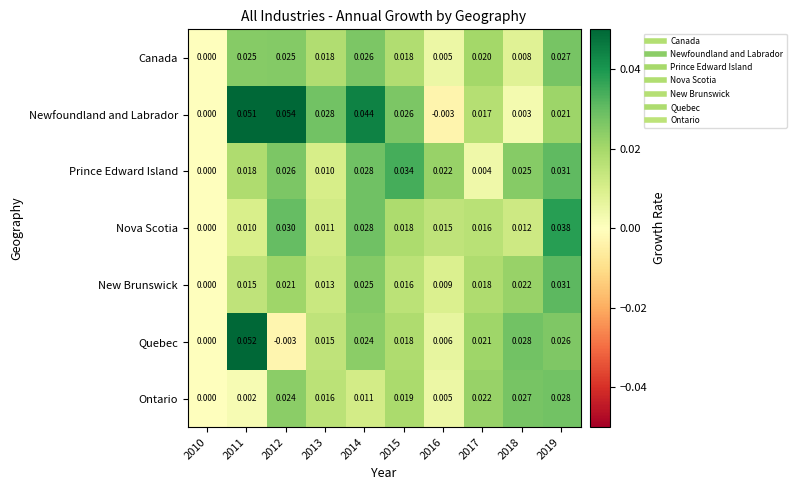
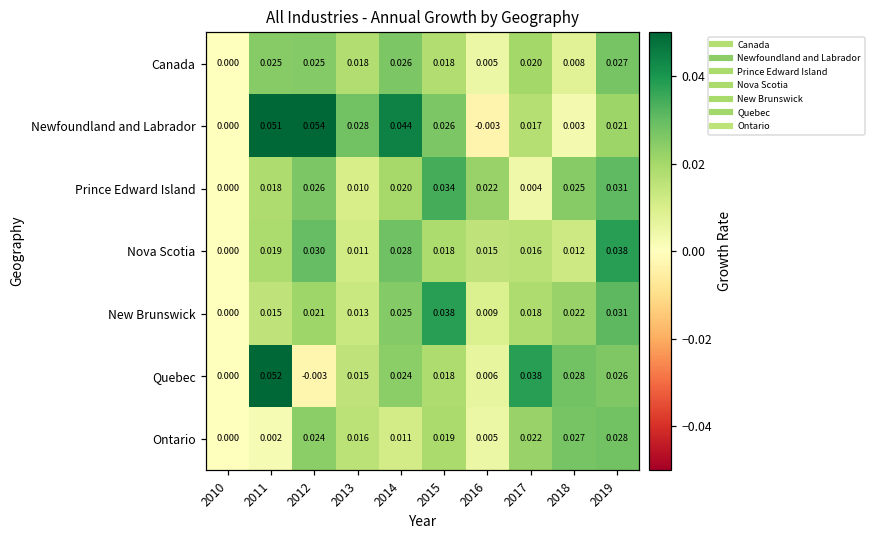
  {
    "Canada": {
      "2010": 0.000,
      "2011": 0.025,
      "2012": 0.025,
      "2013": 0.018,
      "2014": 0.026,
      "2015": 0.018,
      "2016": 0.005,
      "2017": 0.020,
      "2018": 0.008,
      "2019": 0.027
    },
    "Newfoundland and Labrador": {
      "2010": 0.000,
      "2011": 0.051,
      "2012": 0.054,
      "2013": 0.028,
      "2014": 0.044,
      "2015": 0.026,
      "2016": -0.003,
      "2017": 0.017,
      "2018": 0.003,
      "2019": 0.021
    },
    "Prince Edward Island": {
      "2010": 0.000,
      "2011": 0.018,
      "2012": 0.026,
      "2013": 0.010,
-     "2014": 0.028,
+     "2014": 0.020,
      "2015": 0.034,
      "2016": 0.022,
      "2017": 0.004,
      "2018": 0.025,
      "2019": 0.031
    },
    "Nova Scotia": {
      "2010": 0.000,
-     "2011": 0.010,
+     "2011": 0.019,
      "2012": 0.030,
      "2013": 0.011,
      "2014": 0.028,
      "2015": 0.018,
      "2016": 0.015,
      "2017": 0.016,
      "2018": 0.012,
      "2019": 0.038
    },
    "New Brunswick": {
      "2010": 0.000,
      "2011": 0.015,
      "2012": 0.021,
      "2013": 0.013,
      "2014": 0.025,
-     "2015": 0.016,
+     "2015": 0.038,
      "2016": 0.009,
      "2017": 0.018,
      "2018": 0.022,
      "2019": 0.031
    },
    "Quebec": {
      "2010": 0.000,
      "2011": 0.052,
      "2012": -0.003,
      "2013": 0.015,
      "2014": 0.024,
      "2015": 0.018,
      "2016": 0.006,
-     "2017": 0.021,
+     "2017": 0.038,
      "2018": 0.028,
      "2019": 0.026
    },
    "Ontario": {
      "2010": 0.000,
      "2011": 0.002,
      "2012": 0.024,
      "2013": 0.016,
      "2014": 0.011,
      "2015": 0.019,
      "2016": 0.005,
      "2017": 0.022,
      "2018": 0.027,
      "2019": 0.028
    }
  }
